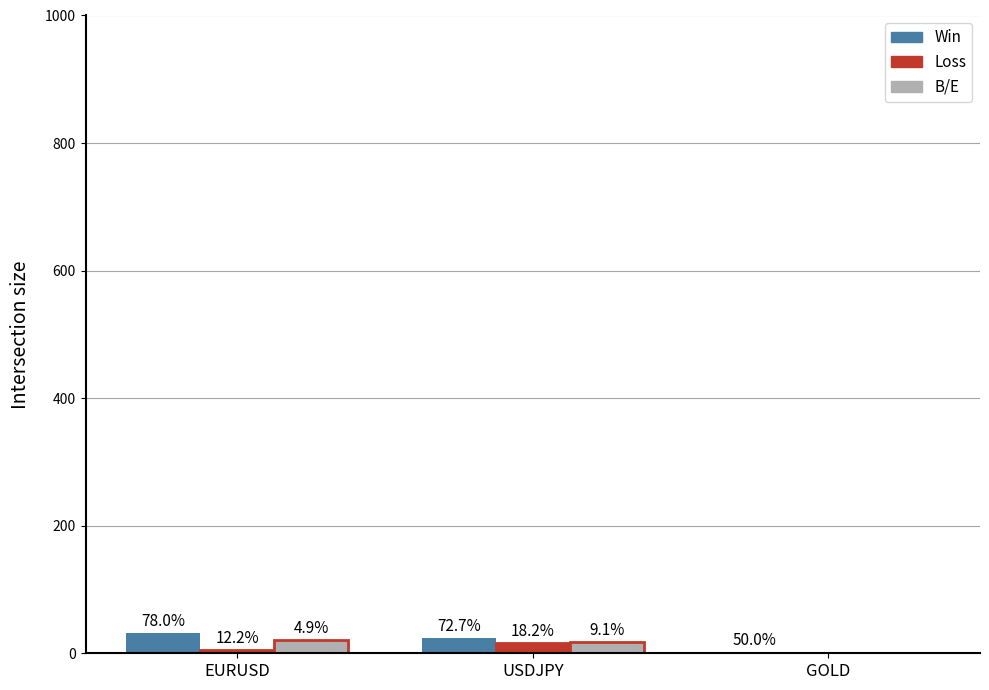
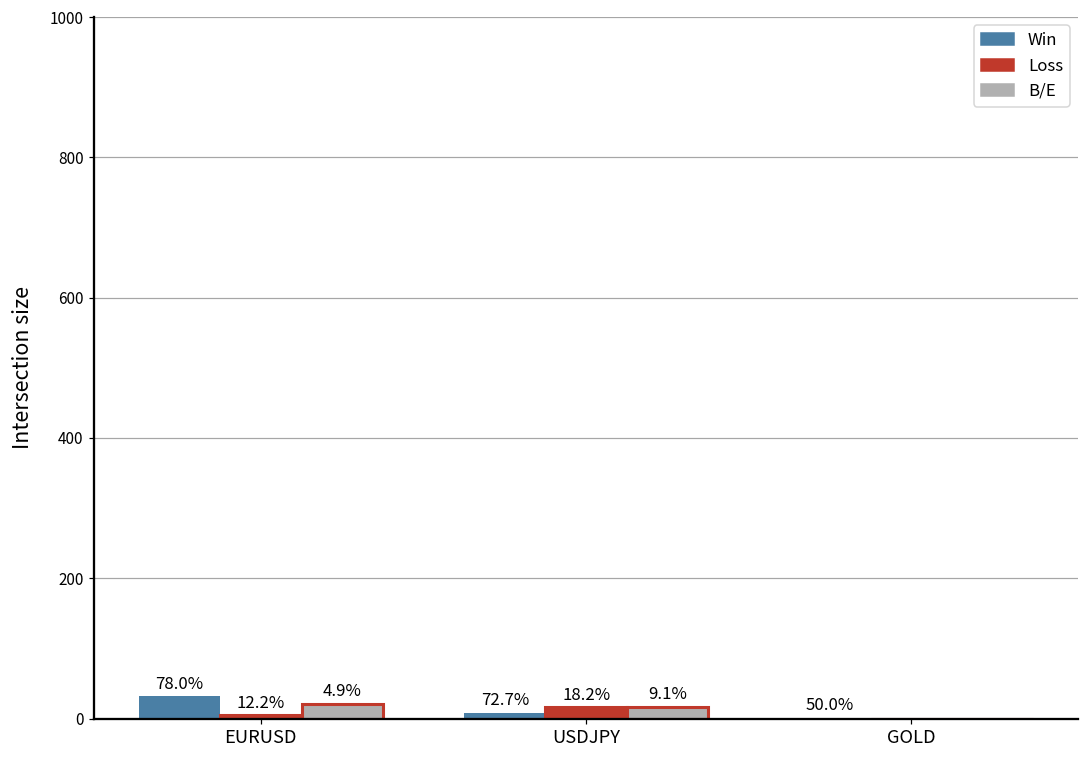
  {
    "Win": {
-     "USDJPY": 20
+     "USDJPY": 10
    },
    "Loss": {
      "GOLD": 0
    },
    "B/E": {
      "GOLD": 0
    }
  }
